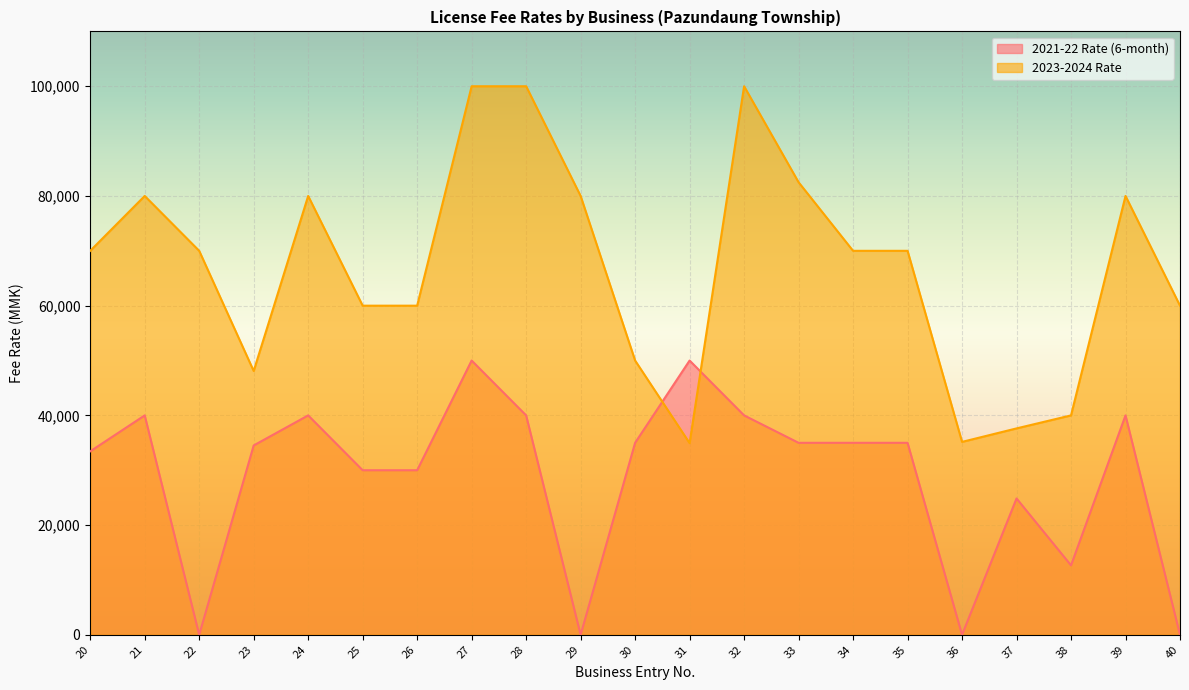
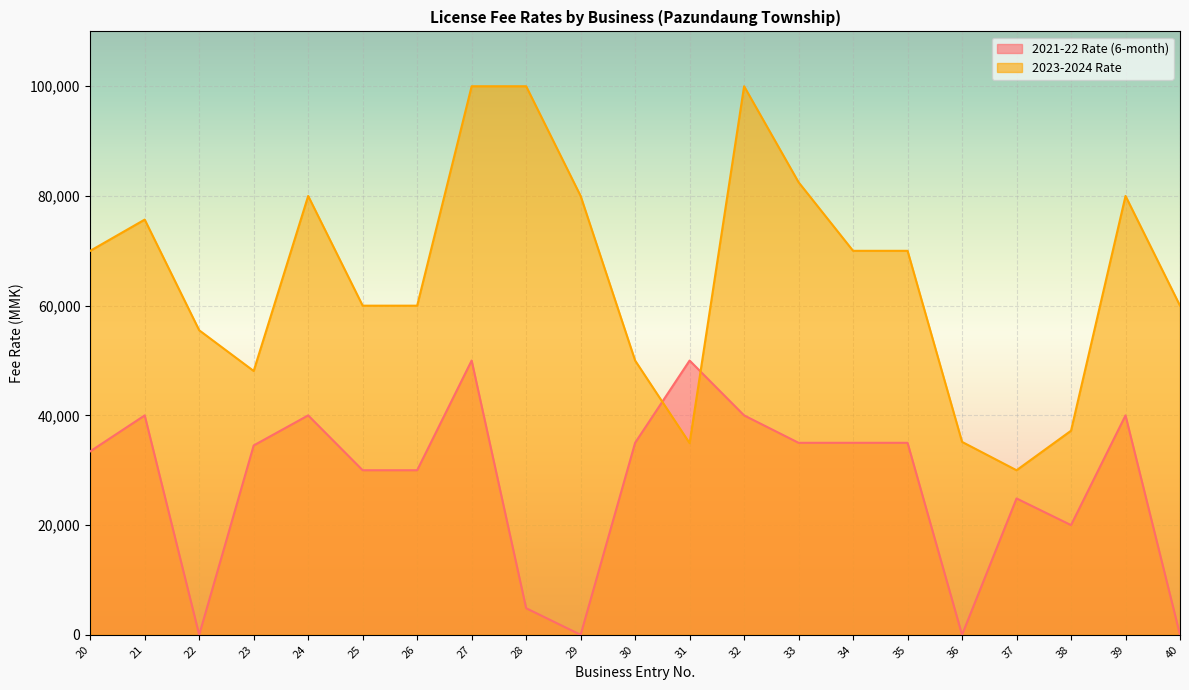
  {
    "2021-22 Rate (6-month)": {
      "20": "33,000",
      "21": "40,000",
      "22": "0",
      "23": "35,000",
      "24": "40,000",
      "25": "30,000",
      "26": "30,000",
      "27": "50,000",
-     "28": "40,000",
+     "28": "5,000",
      "29": "0",
      "30": "35,000",
      "31": "50,000",
      "32": "40,000",
      "33": "35,000",
      "34": "35,000",
      "35": "35,000",
      "36": "0",
      "37": "25,000",
-     "38": "13,000",
+     "38": "20,000",
      "39": "40,000",
      "40": "0"
    },
    "2023-2024 Rate": {
      "20": "70,000",
-     "21": "80,000",
-     "22": "70,000",
+     "21": "76,000",
+     "22": "56,000",
      "23": "48,000",
      "24": "80,000",
      "25": "60,000",
      "26": "60,000",
      "27": "100,000",
      "28": "100,000",
      "29": "80,000",
      "30": "50,000",
      "31": "35,000",
      "32": "100,000",
      "33": "83,000",
      "34": "70,000",
      "35": "70,000",
      "36": "35,000",
-     "37": "38,000",
-     "38": "40,000",
+     "37": "30,000",
+     "38": "37,000",
      "39": "80,000",
      "40": "60,000"
    }
  }
